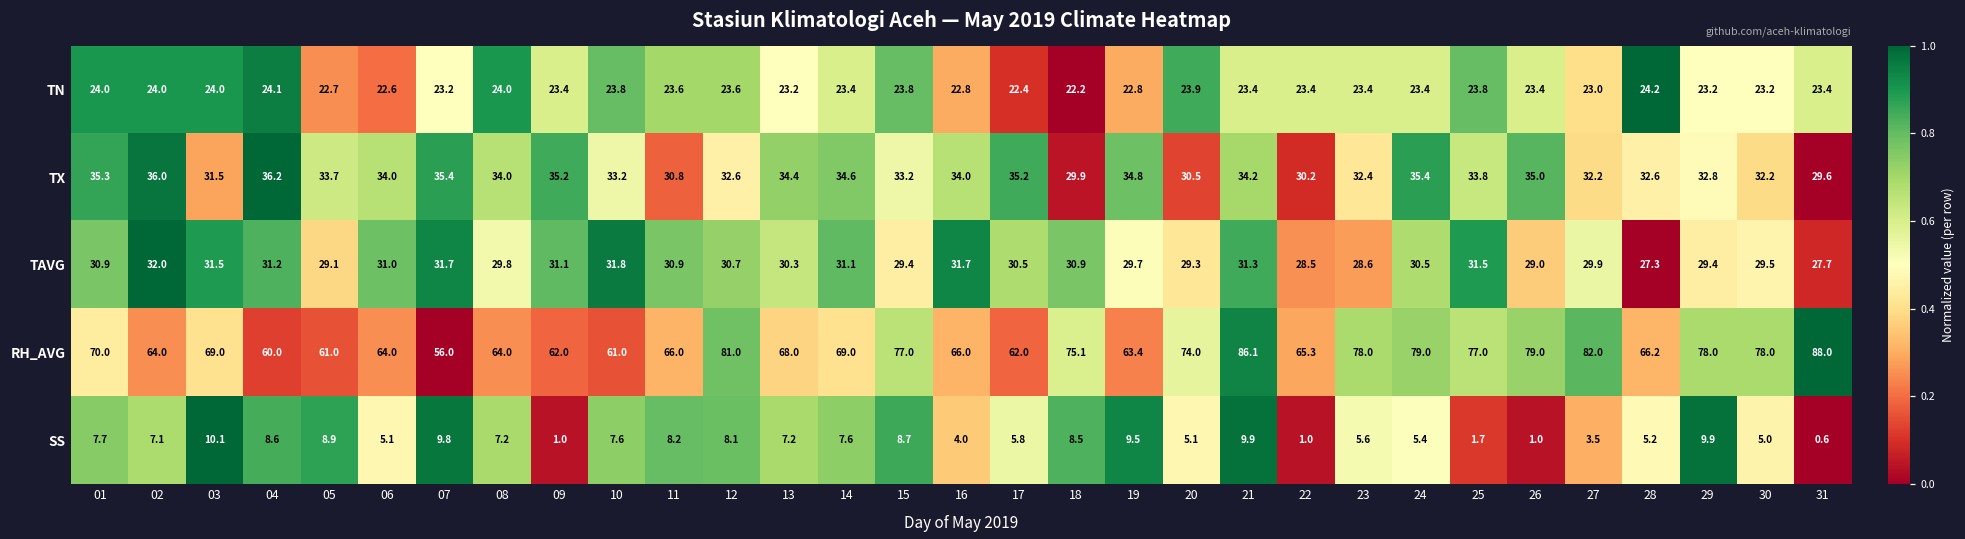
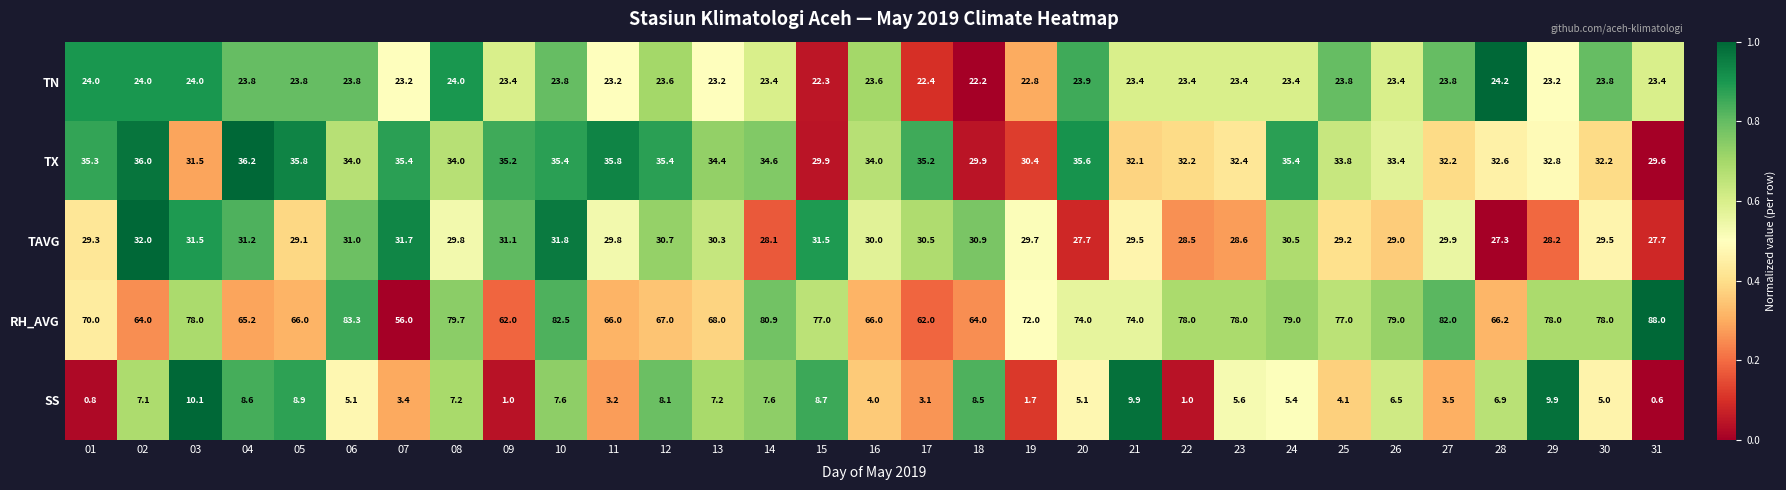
  {
    "TN": {
      "01": 24.0,
      "02": 24.0,
      "03": 24.0,
-     "04": 24.1,
-     "05": 22.7,
-     "06": 22.6,
+     "04": 23.8,
+     "05": 23.8,
+     "06": 23.8,
      "07": 23.2,
      "08": 24.0,
      "09": 23.4,
      "10": 23.8,
-     "11": 23.6,
+     "11": 23.2,
      "12": 23.6,
      "13": 23.2,
      "14": 23.4,
-     "15": 23.8,
-     "16": 22.8,
+     "15": 22.3,
+     "16": 23.6,
      "17": 22.4,
      "18": 22.2,
      "19": 22.8,
      "20": 23.9,
      "21": 23.4,
      "22": 23.4,
      "23": 23.4,
      "24": 23.4,
      "25": 23.8,
      "26": 23.4,
-     "27": 23.0,
+     "27": 23.8,
      "28": 24.2,
      "29": 23.2,
-     "30": 23.2,
+     "30": 23.8,
      "31": 23.4
    },
    "TX": {
      "01": 35.3,
      "02": 36.0,
      "03": 31.5,
      "04": 36.2,
-     "05": 33.7,
+     "05": 35.8,
      "06": 34.0,
      "07": 35.4,
      "08": 34.0,
      "09": 35.2,
-     "10": 33.2,
-     "11": 30.8,
-     "12": 32.6,
+     "10": 35.4,
+     "11": 35.8,
+     "12": 35.4,
      "13": 34.4,
      "14": 34.6,
-     "15": 33.2,
+     "15": 29.9,
      "16": 34.0,
      "17": 35.2,
      "18": 29.9,
-     "19": 34.8,
-     "20": 30.5,
-     "21": 34.2,
-     "22": 30.2,
+     "19": 30.4,
+     "20": 35.6,
+     "21": 32.1,
+     "22": 32.2,
      "23": 32.4,
      "24": 35.4,
      "25": 33.8,
-     "26": 35.0,
+     "26": 33.4,
      "27": 32.2,
      "28": 32.6,
      "29": 32.8,
      "30": 32.2,
      "31": 29.6
    },
    "TAVG": {
-     "01": 30.9,
+     "01": 29.3,
      "02": 32.0,
      "03": 31.5,
      "04": 31.2,
      "05": 29.1,
      "06": 31.0,
      "07": 31.7,
      "08": 29.8,
      "09": 31.1,
      "10": 31.8,
-     "11": 30.9,
+     "11": 29.8,
      "12": 30.7,
      "13": 30.3,
-     "14": 31.1,
-     "15": 29.4,
-     "16": 31.7,
+     "14": 28.1,
+     "15": 31.5,
+     "16": 30.0,
      "17": 30.5,
      "18": 30.9,
      "19": 29.7,
-     "20": 29.3,
-     "21": 31.3,
+     "20": 27.7,
+     "21": 29.5,
      "22": 28.5,
      "23": 28.6,
      "24": 30.5,
-     "25": 31.5,
+     "25": 29.2,
      "26": 29.0,
      "27": 29.9,
      "28": 27.3,
-     "29": 29.4,
+     "29": 28.2,
      "30": 29.5,
      "31": 27.7
    },
    "RH_AVG": {
      "01": 70.0,
      "02": 64.0,
-     "03": 69.0,
-     "04": 60.0,
-     "05": 61.0,
-     "06": 64.0,
+     "03": 78.0,
+     "04": 65.2,
+     "05": 66.0,
+     "06": 83.3,
      "07": 56.0,
-     "08": 64.0,
+     "08": 79.7,
      "09": 62.0,
-     "10": 61.0,
+     "10": 82.5,
      "11": 66.0,
-     "12": 81.0,
+     "12": 67.0,
      "13": 68.0,
-     "14": 69.0,
+     "14": 80.9,
      "15": 77.0,
      "16": 66.0,
      "17": 62.0,
-     "18": 75.1,
-     "19": 63.4,
+     "18": 64.0,
+     "19": 72.0,
      "20": 74.0,
-     "21": 86.1,
-     "22": 65.3,
+     "21": 74.0,
+     "22": 78.0,
      "23": 78.0,
      "24": 79.0,
      "25": 77.0,
      "26": 79.0,
      "27": 82.0,
      "28": 66.2,
      "29": 78.0,
      "30": 78.0,
      "31": 88.0
    },
    "SS": {
-     "01": 7.7,
+     "01": 0.8,
      "02": 7.1,
      "03": 10.1,
      "04": 8.6,
      "05": 8.9,
      "06": 5.1,
-     "07": 9.8,
+     "07": 3.4,
      "08": 7.2,
      "09": 1.0,
      "10": 7.6,
-     "11": 8.2,
+     "11": 3.2,
      "12": 8.1,
      "13": 7.2,
      "14": 7.6,
      "15": 8.7,
      "16": 4.0,
-     "17": 5.8,
+     "17": 3.1,
      "18": 8.5,
-     "19": 9.5,
+     "19": 1.7,
      "20": 5.1,
      "21": 9.9,
      "22": 1.0,
      "23": 5.6,
      "24": 5.4,
-     "25": 1.7,
-     "26": 1.0,
+     "25": 4.1,
+     "26": 6.5,
      "27": 3.5,
-     "28": 5.2,
+     "28": 6.9,
      "29": 9.9,
      "30": 5.0,
      "31": 0.6
    }
  }
